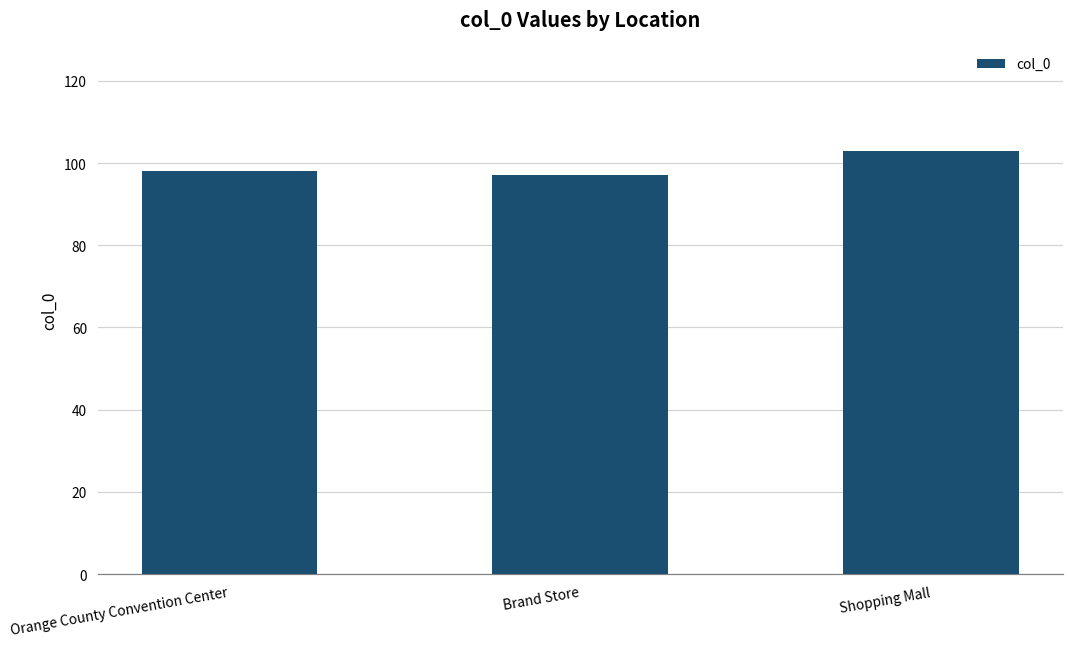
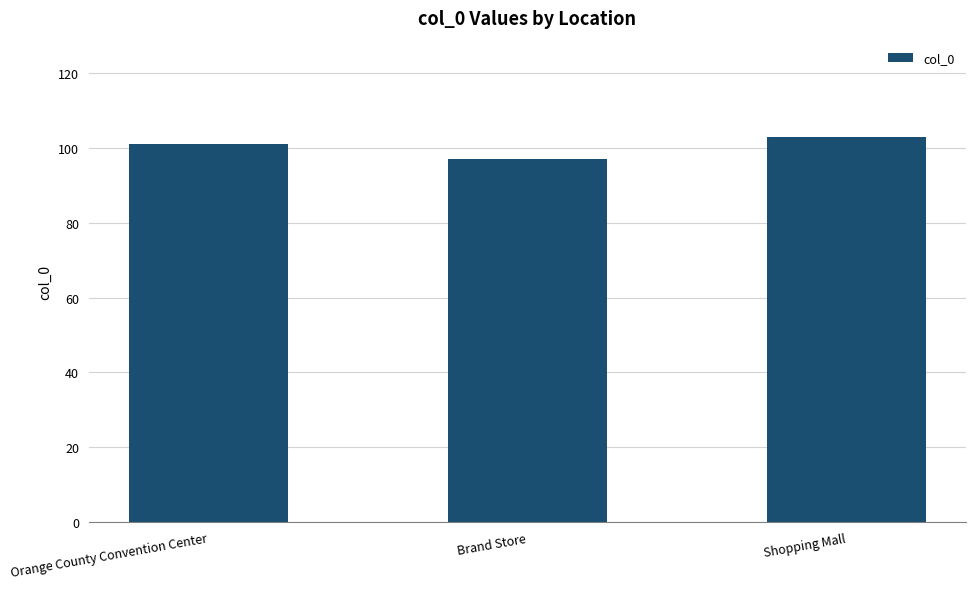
  {
-   "Orange County Convention Center": 98,
+   "Orange County Convention Center": 101,
    "Brand Store": 97,
    "Shopping Mall": 103
  }
